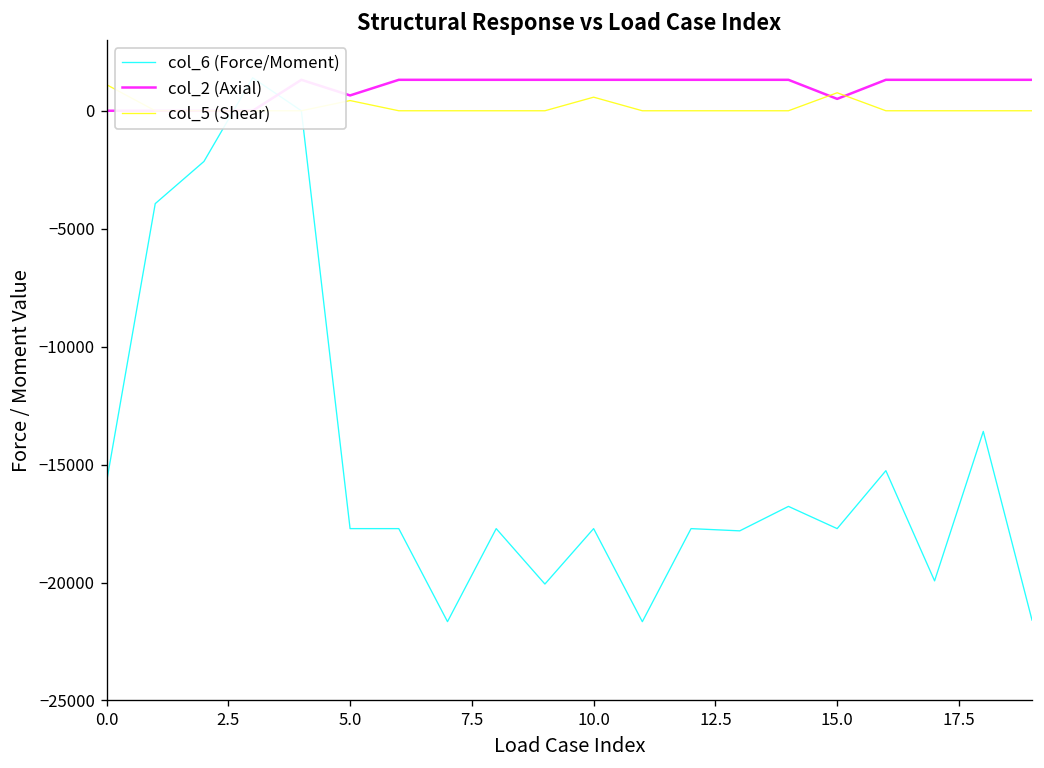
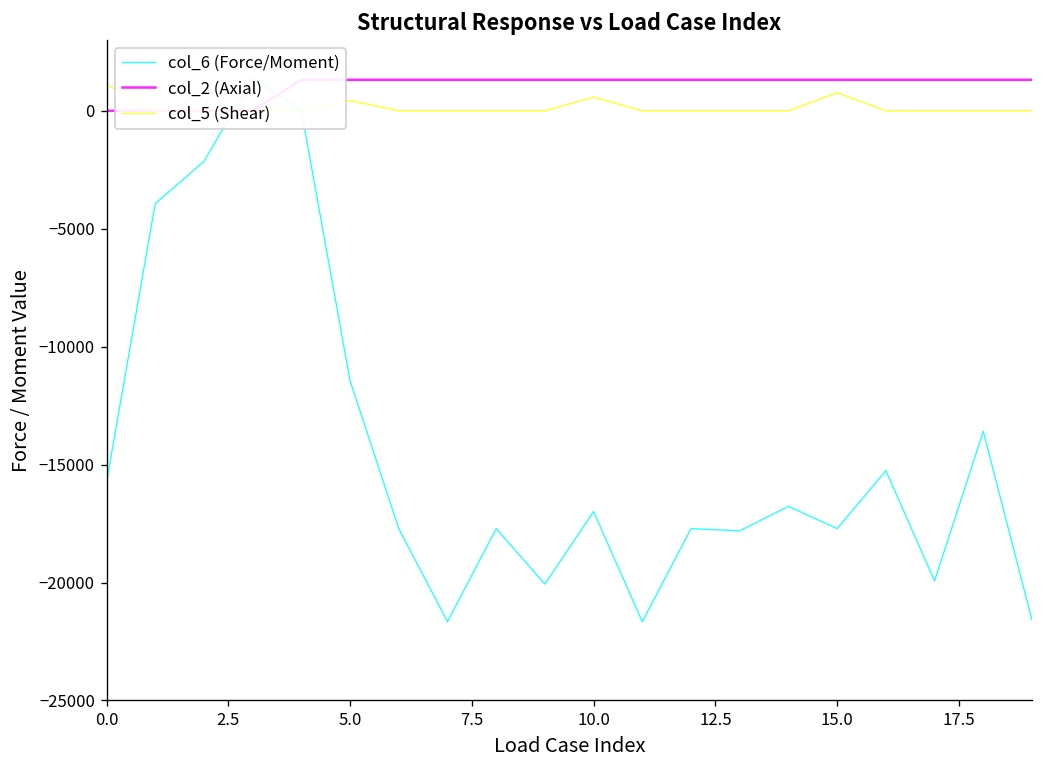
  {
    "col_6 (Force/Moment)": {
      "0.0": -15700,
-     "5.0": -17700,
-     "10.0": -17700,
+     "5.0": -11400,
+     "10.0": -17000,
      "15.0": -17700
    },
    "col_2 (Axial)": {
      "0.0": 0,
-     "5.0": 700,
+     "5.0": 1300,
      "10.0": 1300,
-     "15.0": 500
+     "15.0": 1300
    },
    "col_5 (Shear)": {
      "0.0": 1100,
      "5.0": 400,
      "10.0": 600,
      "15.0": 800
    }
  }
